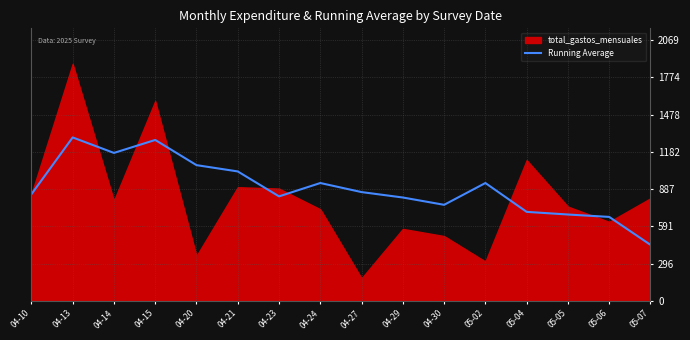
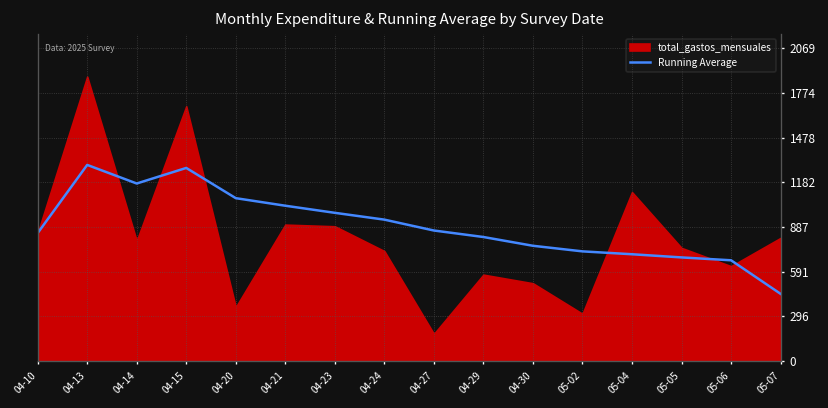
  {
    "Running Average": {
      "04-13": 1300,
      "04-14": 1170,
      "04-15": 1280,
      "04-20": 1080,
      "04-21": 1030,
-     "04-23": 830,
+     "04-23": 980,
      "04-24": 940,
      "04-27": 860,
      "04-29": 820,
      "04-30": 760,
-     "05-02": 940,
+     "05-02": 730,
      "05-04": 710,
      "05-05": 690,
      "05-06": 670,
      "05-07": 440
    },
    "total_gastos_mensuales": {
      "04-14": 800,
-     "04-15": 1590,
+     "04-15": 1690,
      "04-20": 360,
      "04-21": 900,
      "04-23": 890,
      "04-24": 730,
      "04-27": 180,
      "04-29": 570,
      "04-30": 510,
      "05-02": 310,
      "05-04": 1120,
      "05-05": 750,
      "05-06": 630,
      "05-07": 810
    }
  }
